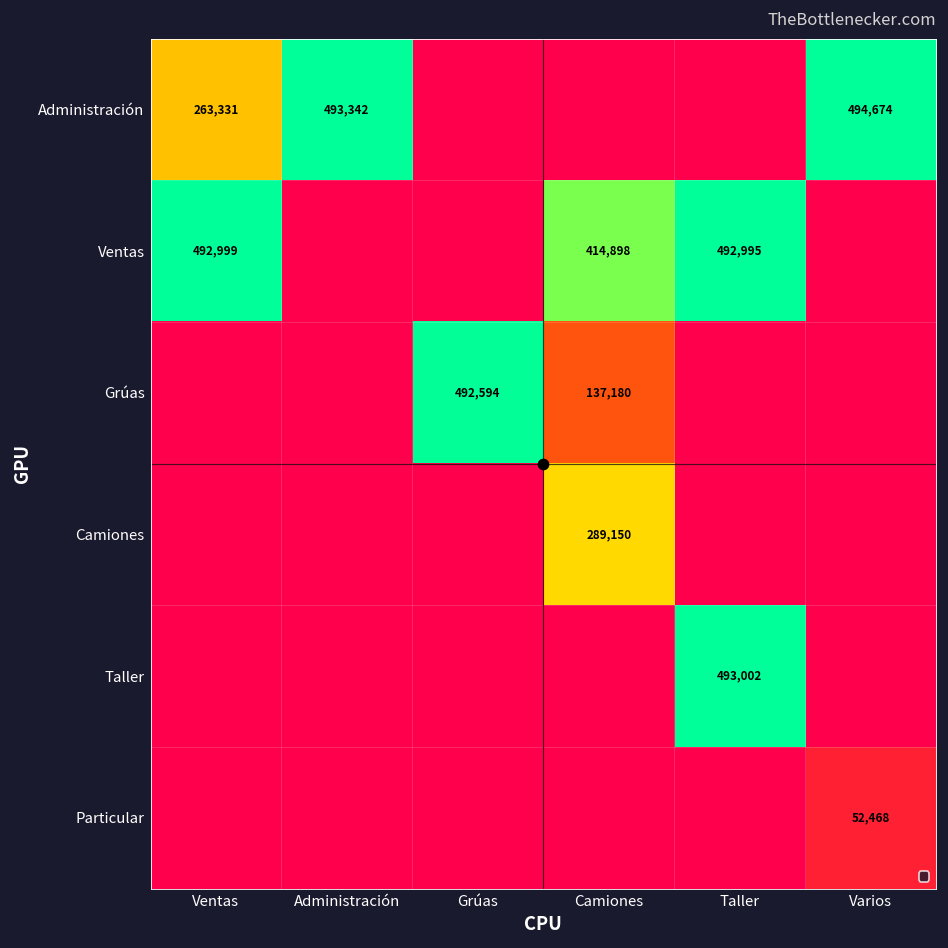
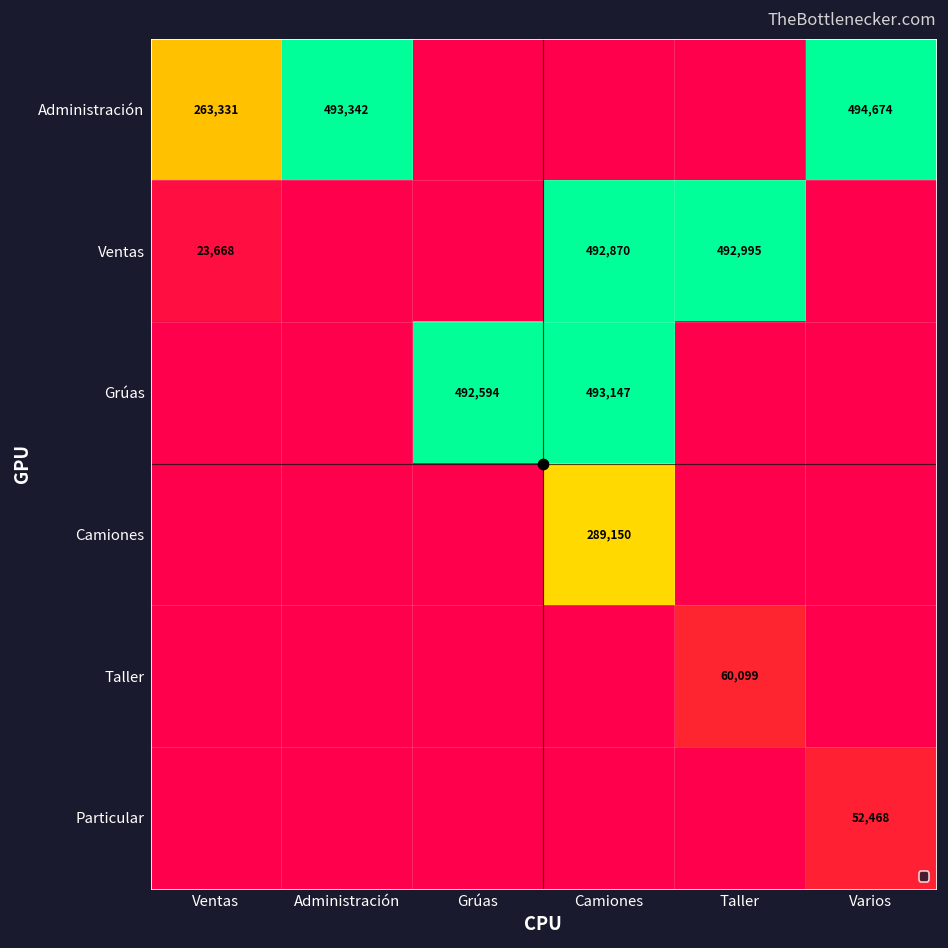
  {
    "Administración": {
      "Ventas": "263,331",
      "Administración": "493,342",
      "Varios": "494,674"
    },
    "Ventas": {
-     "Ventas": "492,999",
-     "Camiones": "414,898",
+     "Ventas": "23,668",
+     "Camiones": "492,870",
      "Taller": "492,995"
    },
    "Grúas": {
      "Grúas": "492,594",
-     "Camiones": "137,180"
+     "Camiones": "493,147"
    },
    "Camiones": {
      "Camiones": "289,150"
    },
    "Taller": {
-     "Taller": "493,002"
+     "Taller": "60,099"
    },
    "Particular": {
      "Varios": "52,468"
    }
  }
